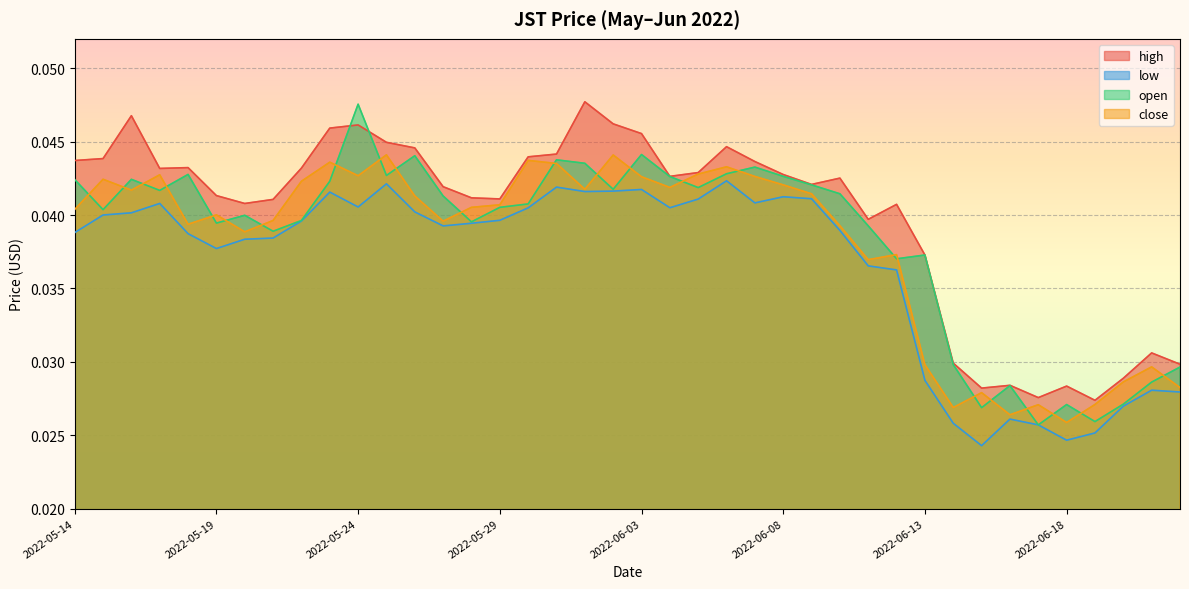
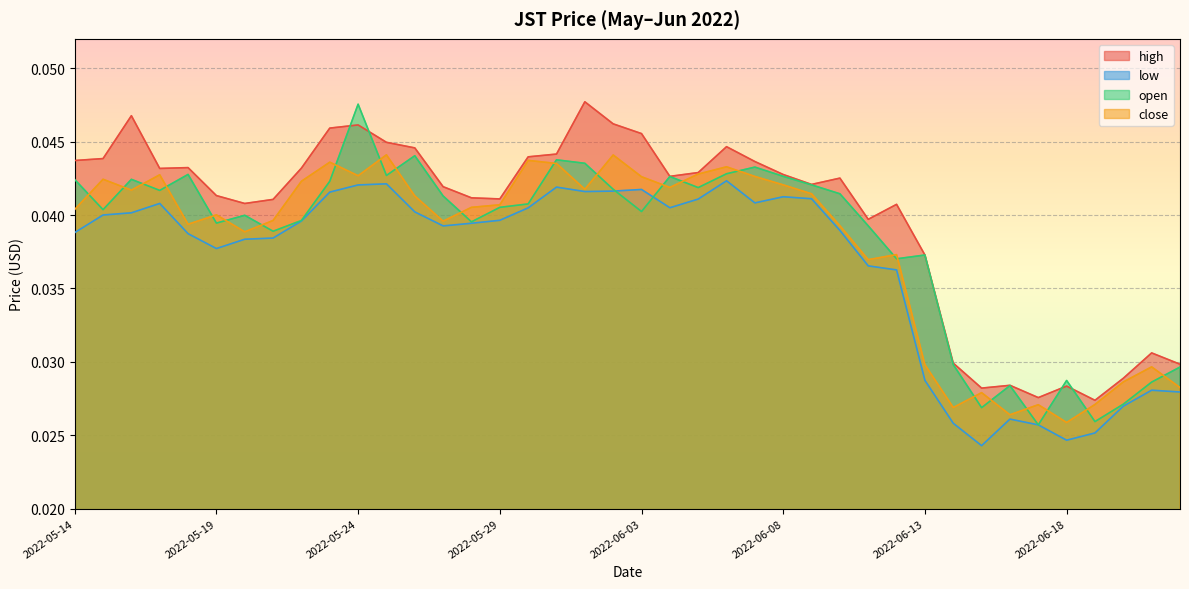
  {
    "high": {
      "2022-05-14": 0.0437,
      "2022-05-19": 0.0413,
      "2022-05-24": 0.0461,
      "2022-05-29": 0.0411,
      "2022-06-03": 0.0455,
      "2022-06-18": 0.0283
    },
    "low": {
      "2022-05-14": 0.0388,
      "2022-05-19": 0.0377,
-     "2022-05-24": 0.0405,
+     "2022-05-24": 0.0420,
      "2022-05-29": 0.0396,
      "2022-06-03": 0.0417,
      "2022-06-08": 0.0412,
      "2022-06-13": 0.0287,
      "2022-06-18": 0.0247
    },
    "open": {
      "2022-05-14": 0.0424,
      "2022-05-19": 0.0394,
      "2022-05-24": 0.0475,
      "2022-05-29": 0.0405,
-     "2022-06-03": 0.0441,
-     "2022-06-18": 0.0271
+     "2022-06-03": 0.0402,
+     "2022-06-18": 0.0287
    },
    "close": {
      "2022-05-14": 0.0404,
      "2022-05-19": 0.0400,
      "2022-05-24": 0.0427,
      "2022-05-29": 0.0407,
      "2022-06-03": 0.0426,
      "2022-06-08": 0.0421,
      "2022-06-13": 0.0298,
      "2022-06-18": 0.0259
    }
  }
